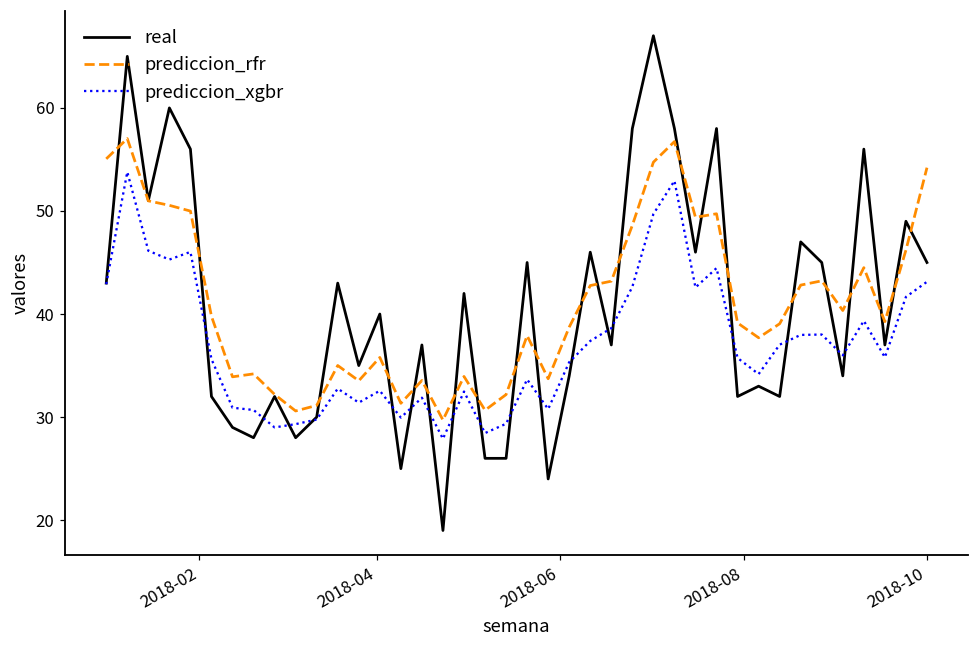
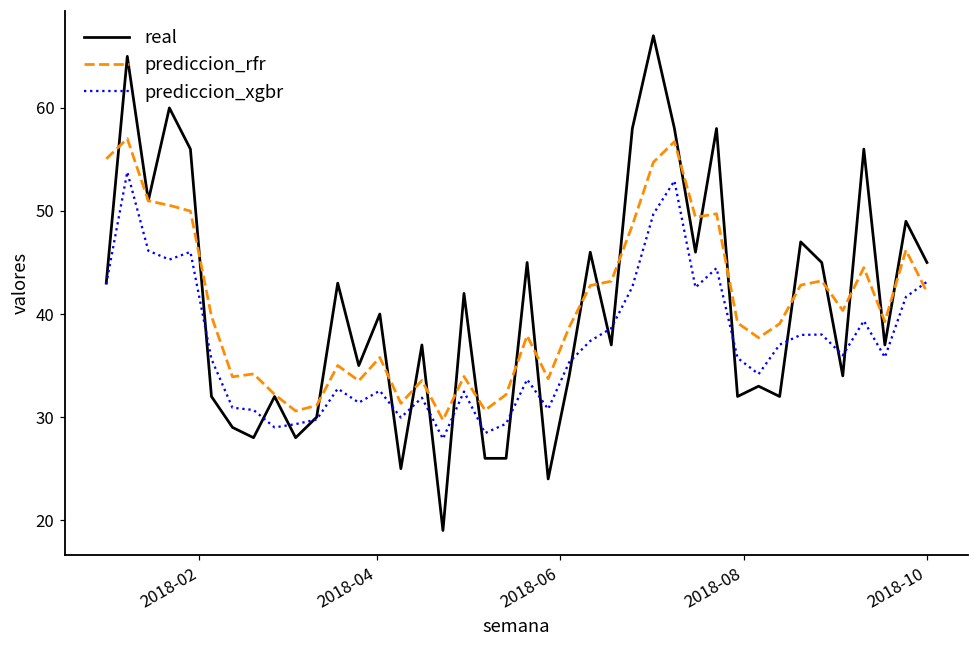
  {
    "real": {
      "2018-10": 45
    },
    "prediccion_rfr": {
-     "2018-10": 54
+     "2018-10": 42
    },
    "prediccion_xgbr": {
      "2018-10": 43
    }
  }
